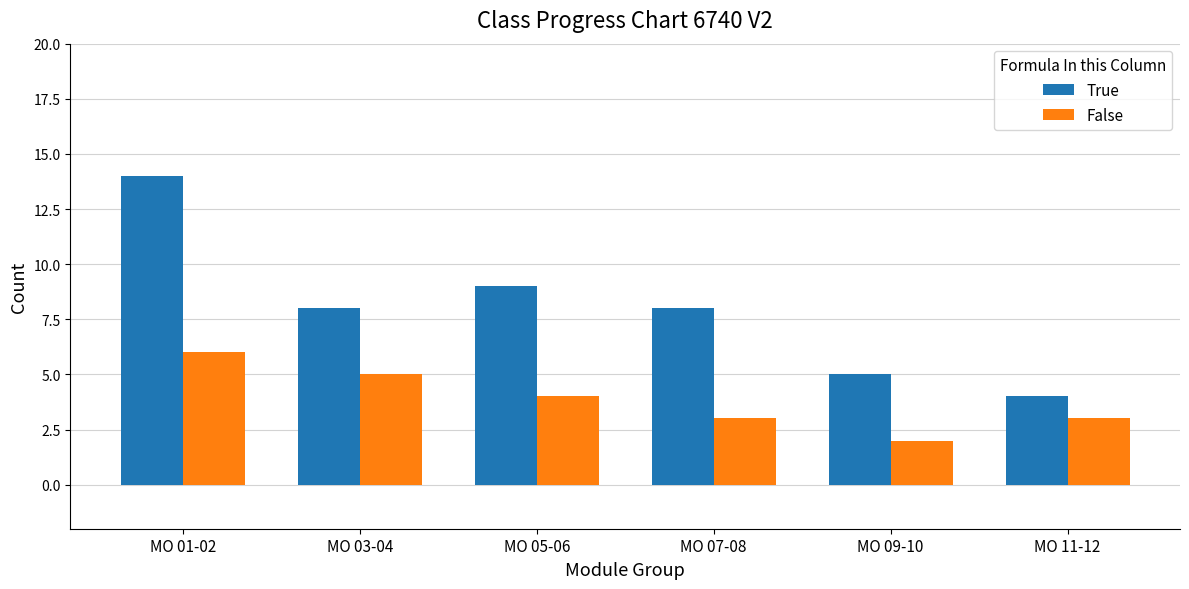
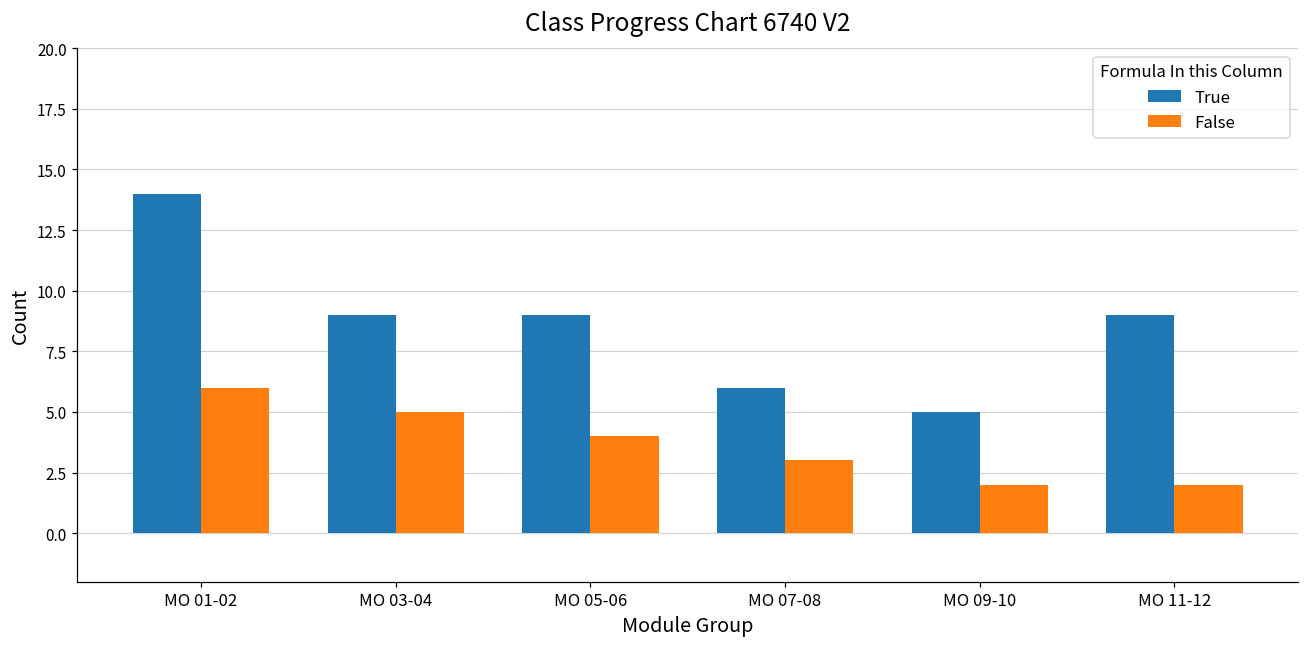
  {
    "True": {
      "MO 01-02": 14,
-     "MO 03-04": 8,
+     "MO 03-04": 9,
      "MO 05-06": 9,
-     "MO 07-08": 8,
+     "MO 07-08": 6,
      "MO 09-10": 5,
-     "MO 11-12": 4
+     "MO 11-12": 9
    },
    "False": {
      "MO 01-02": 6,
      "MO 03-04": 5,
      "MO 05-06": 4,
      "MO 07-08": 3,
      "MO 09-10": 2,
-     "MO 11-12": 3
+     "MO 11-12": 2
    }
  }
